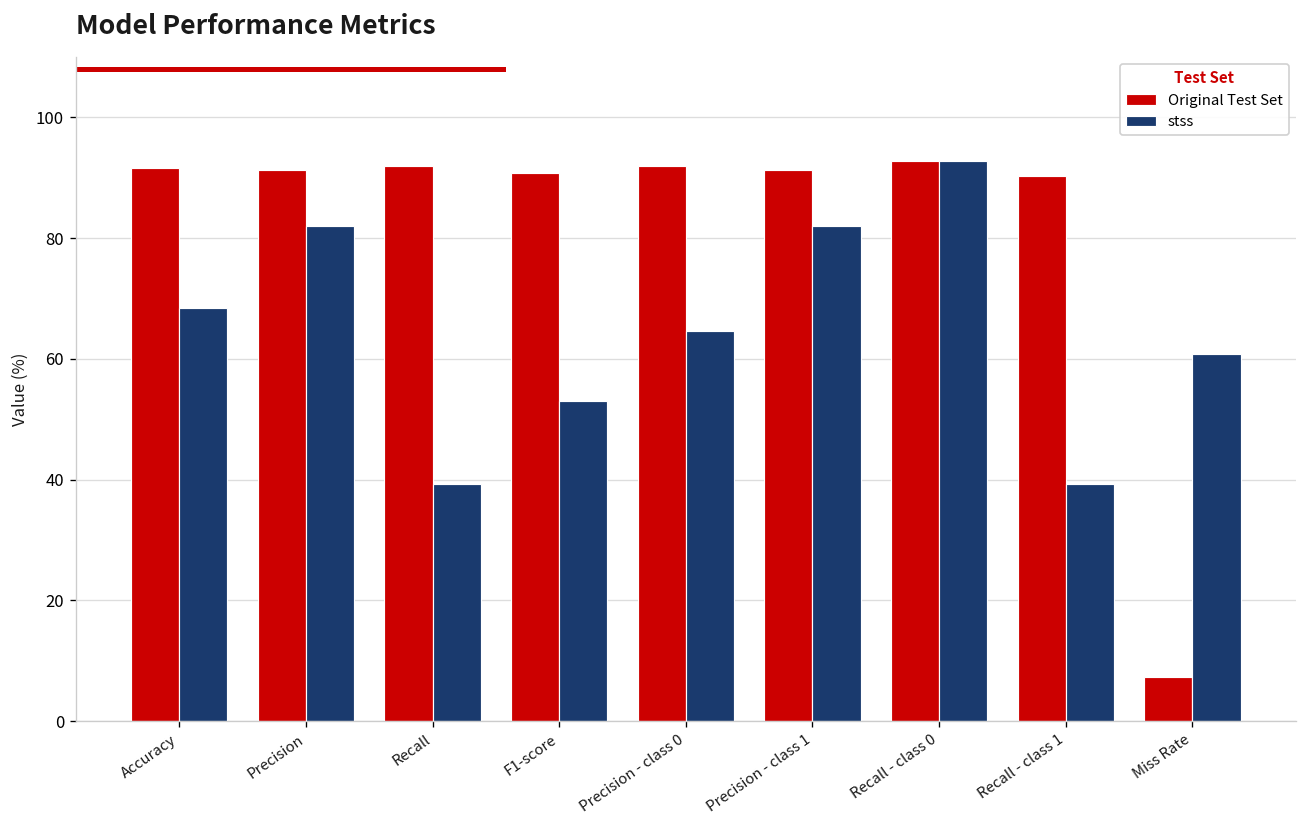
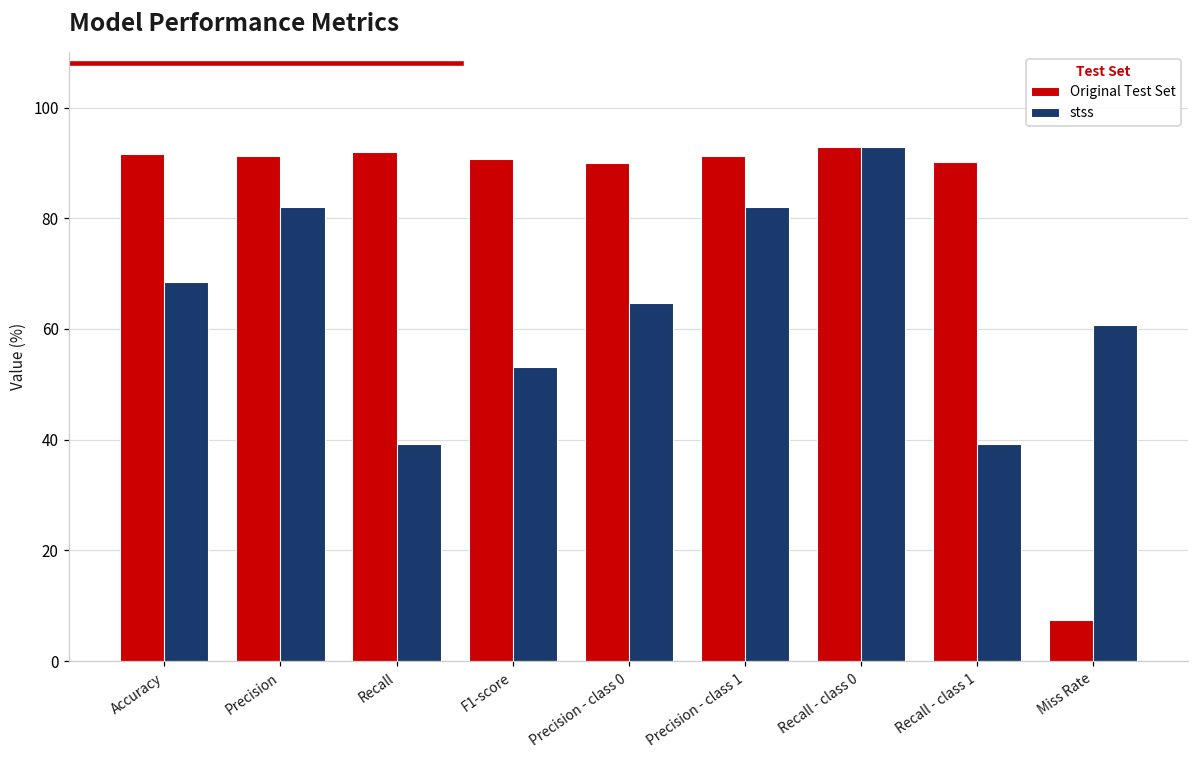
  {
    "Original Test Set": {
      "Accuracy": 92,
      "Precision": 91,
      "Recall": 92,
      "F1-score": 91,
-     "Precision - class 0": 92,
+     "Precision - class 0": 90,
      "Precision - class 1": 91,
      "Recall - class 0": 93,
      "Recall - class 1": 90,
      "Miss Rate": 7
    },
    "stss": {
      "Accuracy": 68,
      "Precision": 82,
      "Recall": 39,
      "F1-score": 53,
      "Precision - class 0": 65,
      "Precision - class 1": 82,
      "Recall - class 0": 93,
      "Recall - class 1": 39,
      "Miss Rate": 61
    }
  }
